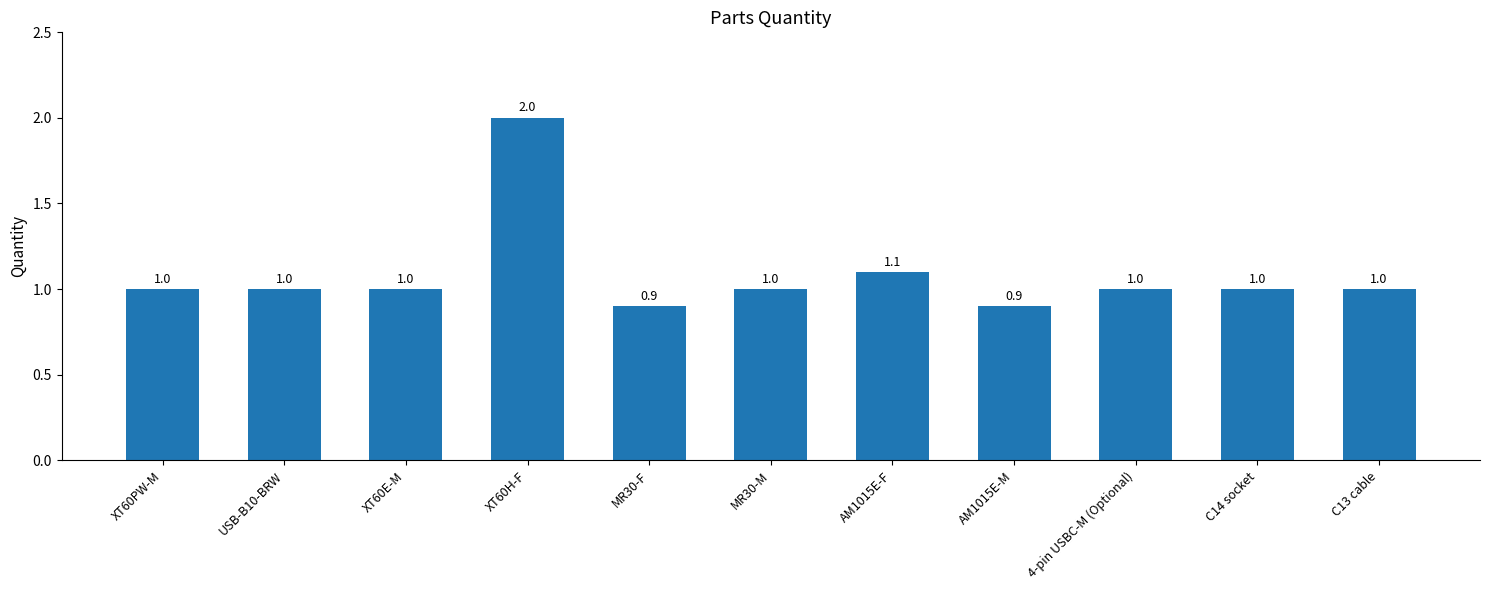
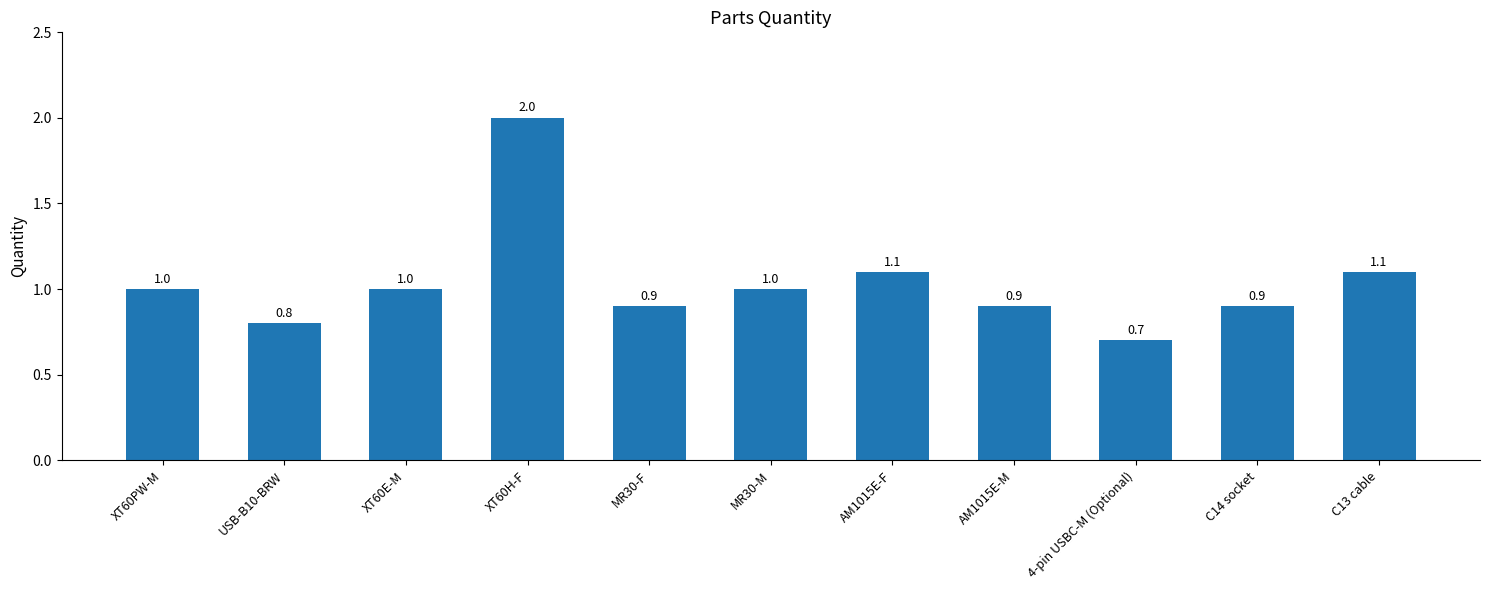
  {
    "XT60PW-M": 1.0,
-   "USB-B10-BRW": 1.0,
+   "USB-B10-BRW": 0.8,
    "XT60E-M": 1.0,
    "XT60H-F": 2.0,
    "MR30-F": 0.9,
    "MR30-M": 1.0,
    "AM1015E-F": 1.1,
    "AM1015E-M": 0.9,
-   "4-pin USBC-M (Optional)": 1.0,
-   "C14 socket": 1.0,
-   "C13 cable": 1.0
+   "4-pin USBC-M (Optional)": 0.7,
+   "C14 socket": 0.9,
+   "C13 cable": 1.1
  }
